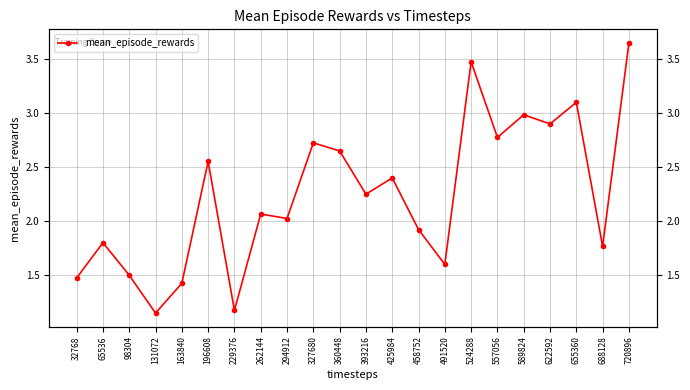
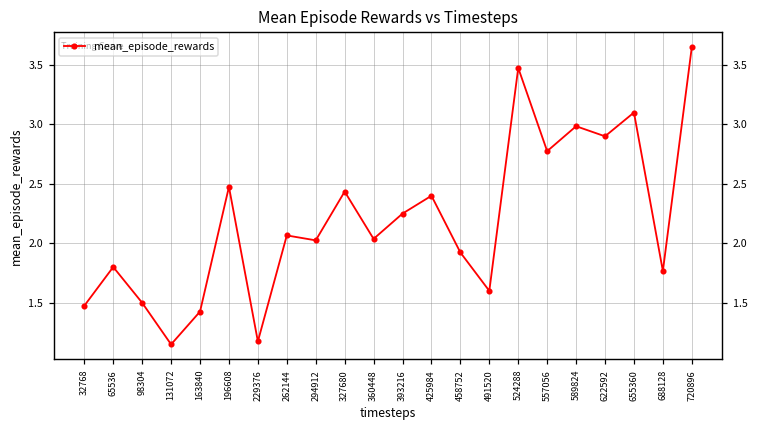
  {
    "32768": 1.48,
    "65536": 1.80,
    "98304": 1.50,
    "131072": 1.15,
    "163840": 1.43,
-   "196608": 2.55,
+   "196608": 2.47,
    "229376": 1.17,
    "262144": 2.07,
    "294912": 2.03,
-   "327680": 2.72,
-   "360448": 2.65,
+   "327680": 2.44,
+   "360448": 2.04,
    "393216": 2.25,
    "425984": 2.40,
    "458752": 1.92,
    "491520": 1.60,
    "524288": 3.47,
    "557056": 2.78,
    "589824": 2.98,
    "622592": 2.90,
    "655360": 3.10,
    "688128": 1.77,
    "720896": 3.65
  }
